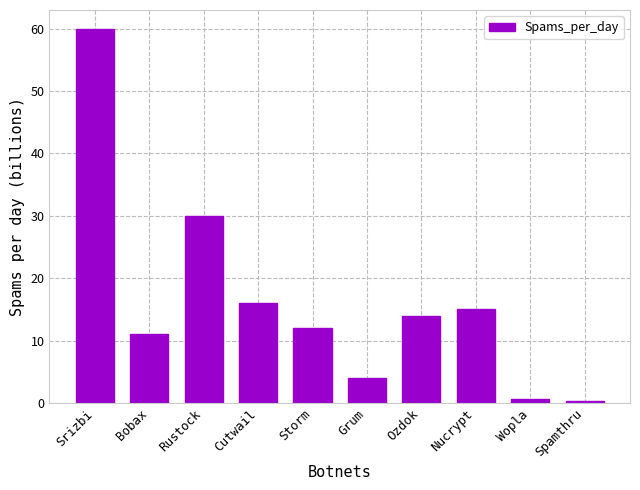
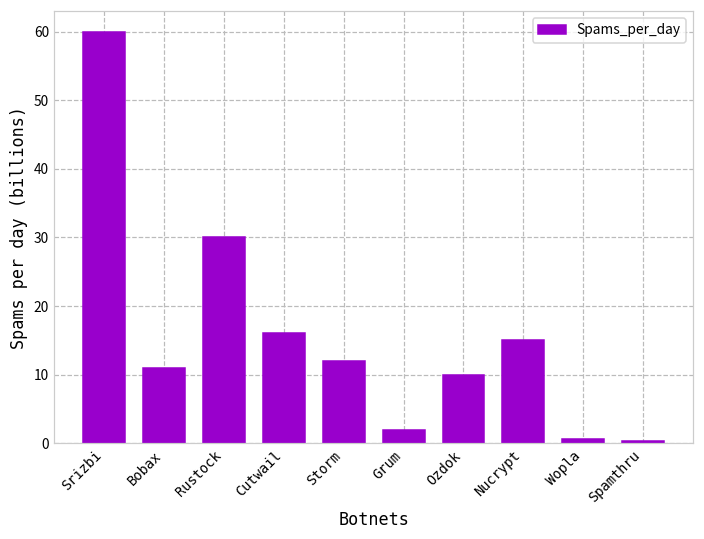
  {
    "Srizbi": 60,
    "Bobax": 11,
    "Rustock": 30,
    "Cutwail": 16,
    "Storm": 12,
-   "Grum": 4,
-   "Ozdok": 14,
+   "Grum": 2,
+   "Ozdok": 10,
    "Nucrypt": 15,
    "Wopla": 1
  }
